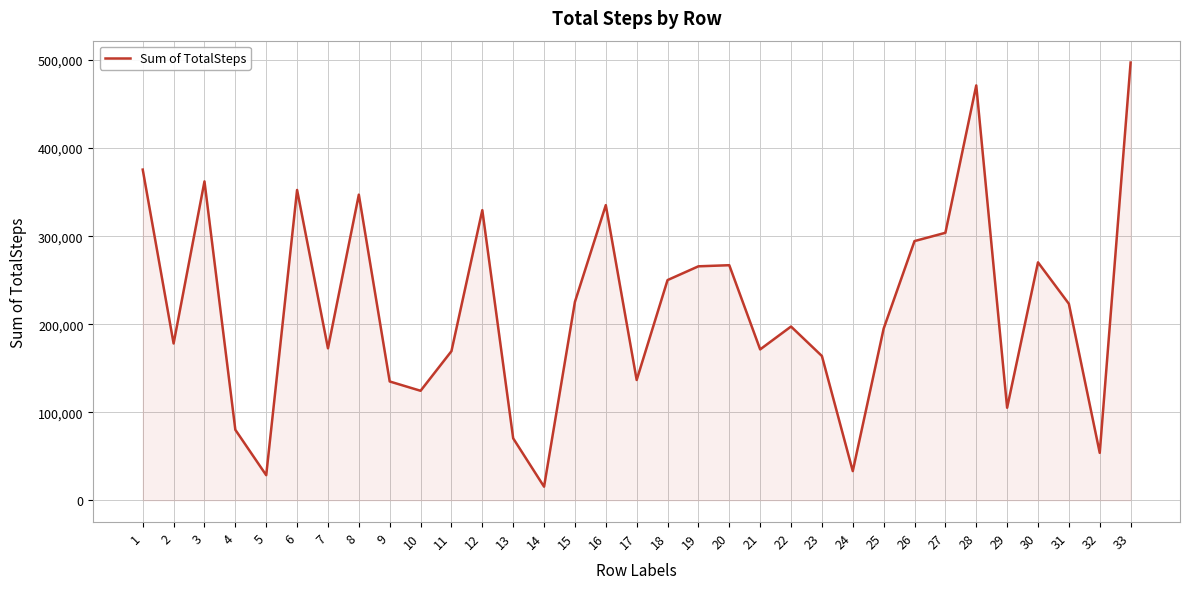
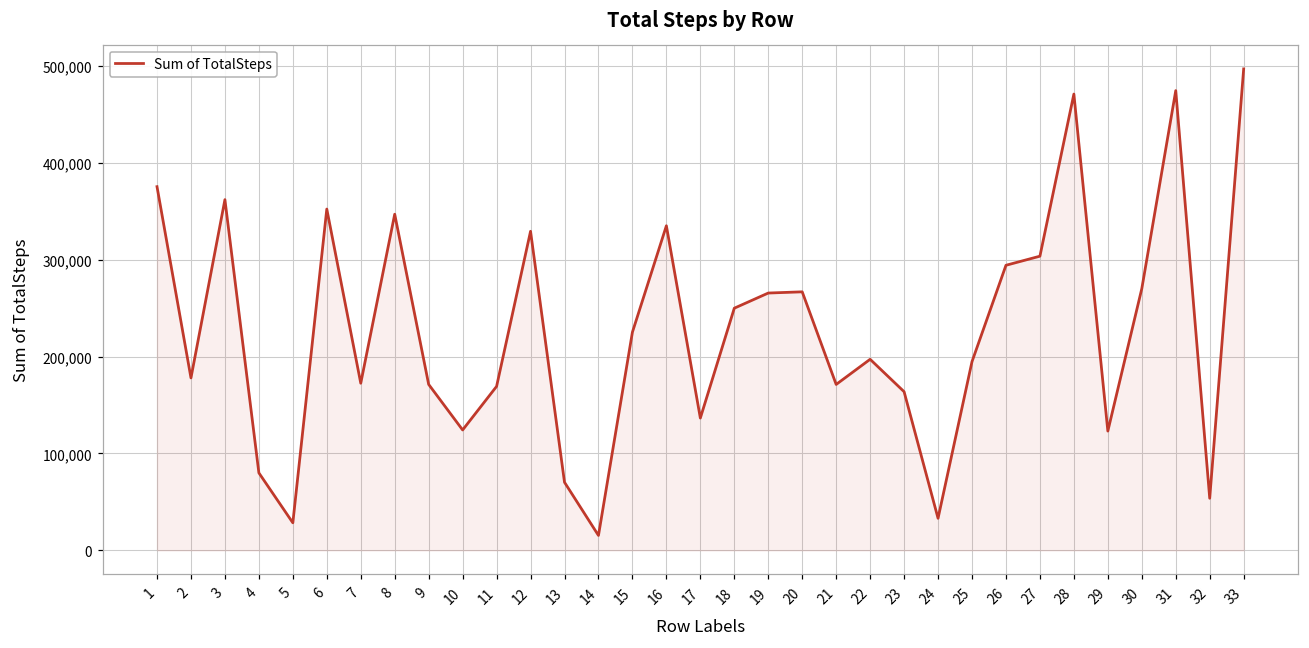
  {
    "1": "380,000",
    "2": "180,000",
    "3": "360,000",
    "4": "80,000",
    "5": "30,000",
    "6": "350,000",
    "7": "170,000",
    "8": "350,000",
-   "9": "130,000",
+   "9": "170,000",
    "10": "120,000",
    "11": "170,000",
    "12": "330,000",
    "13": "70,000",
    "14": "20,000",
    "15": "230,000",
    "16": "340,000",
    "17": "140,000",
    "18": "250,000",
    "19": "270,000",
    "20": "270,000",
    "21": "170,000",
    "22": "200,000",
    "23": "160,000",
    "24": "30,000",
    "25": "190,000",
    "26": "290,000",
    "27": "300,000",
    "28": "470,000",
-   "29": "110,000",
+   "29": "120,000",
    "30": "270,000",
-   "31": "220,000",
+   "31": "470,000",
    "32": "50,000",
    "33": "500,000"
  }
